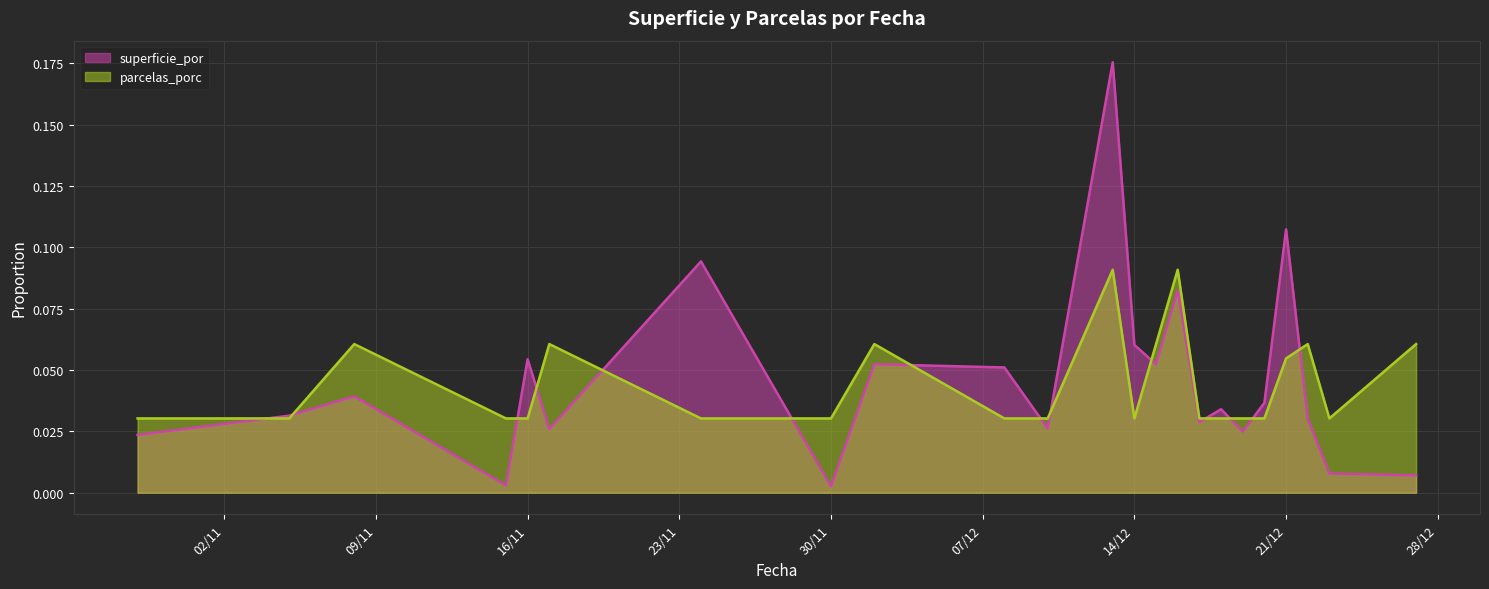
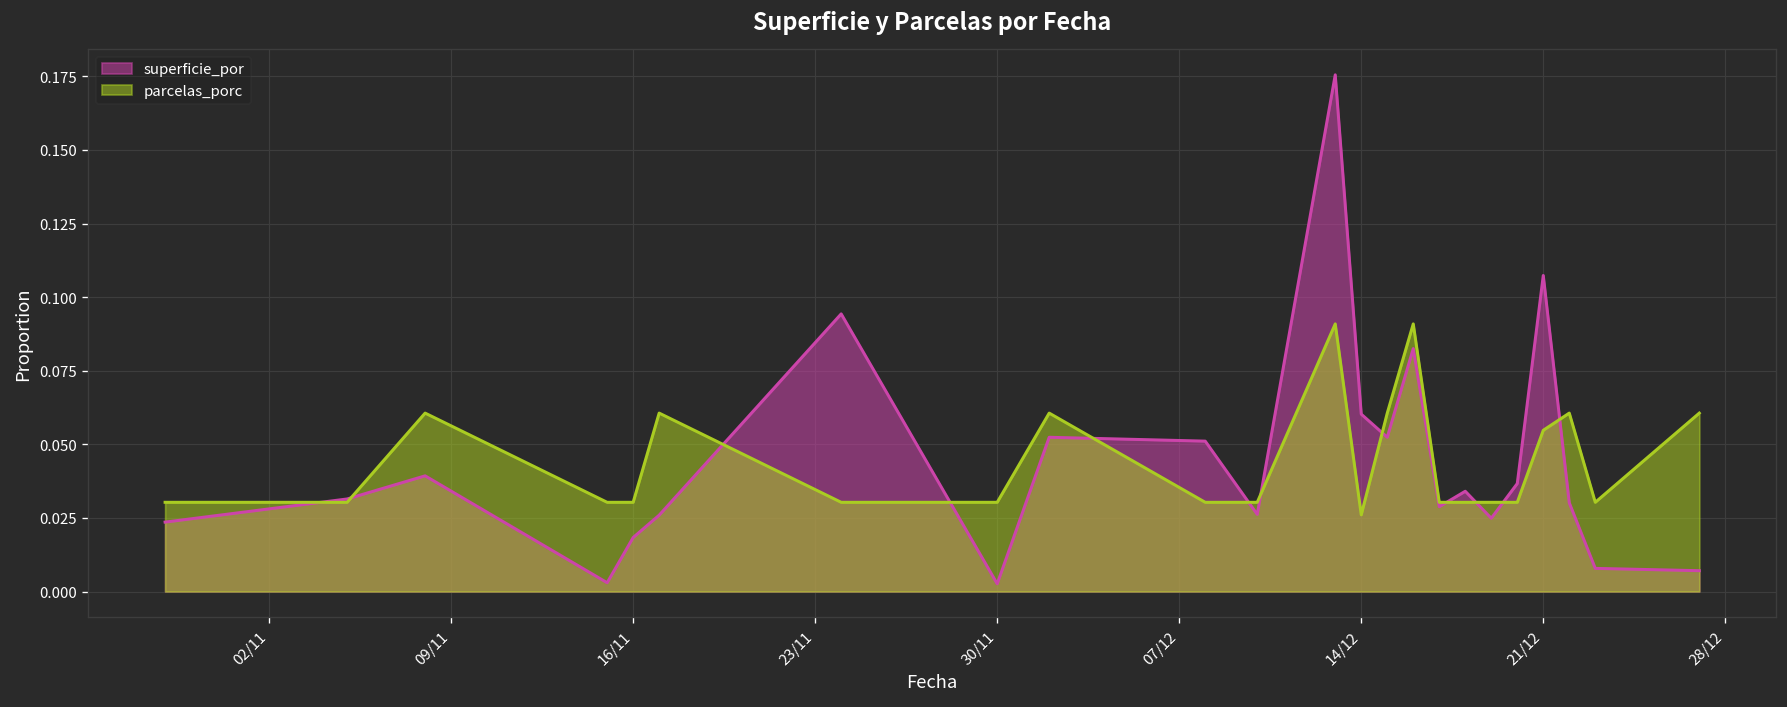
  {
    "superficie_por": {
-     "16/11": 0.054,
+     "16/11": 0.018,
      "30/11": 0.003,
      "14/12": 0.060,
      "21/12": 0.107
    },
    "parcelas_porc": {
      "16/11": 0.030,
      "30/11": 0.030,
-     "14/12": 0.030,
+     "14/12": 0.026,
      "21/12": 0.055
    }
  }
